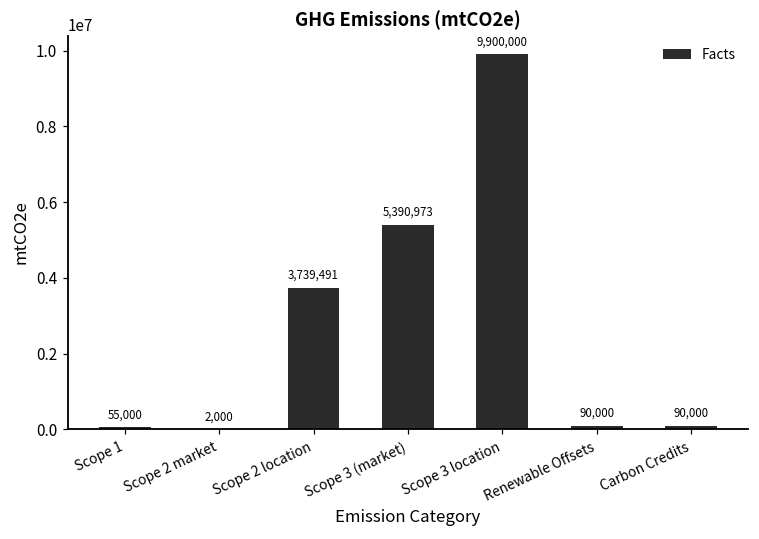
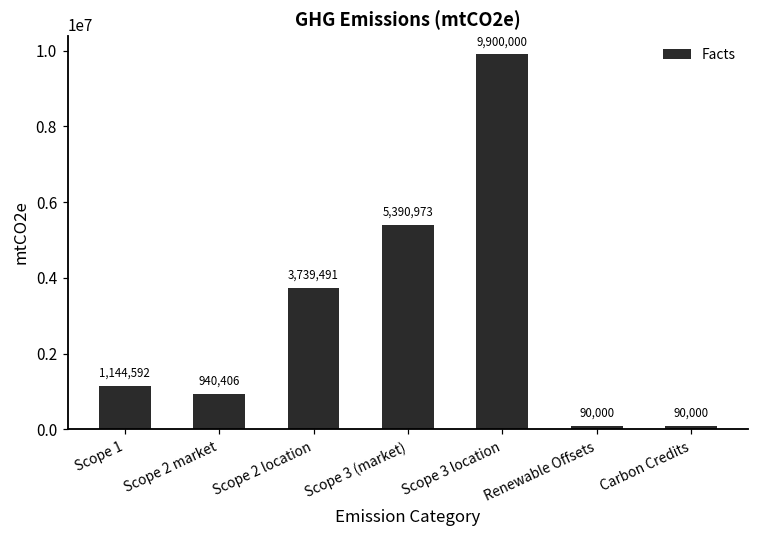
  {
-   "Scope 1": "55,000",
-   "Scope 2 market": "2,000",
+   "Scope 1": "1,144,592",
+   "Scope 2 market": "940,406",
    "Scope 2 location": "3,739,491",
    "Scope 3 (market)": "5,390,973",
    "Scope 3 location": "9,900,000",
    "Renewable Offsets": "90,000",
    "Carbon Credits": "90,000"
  }
